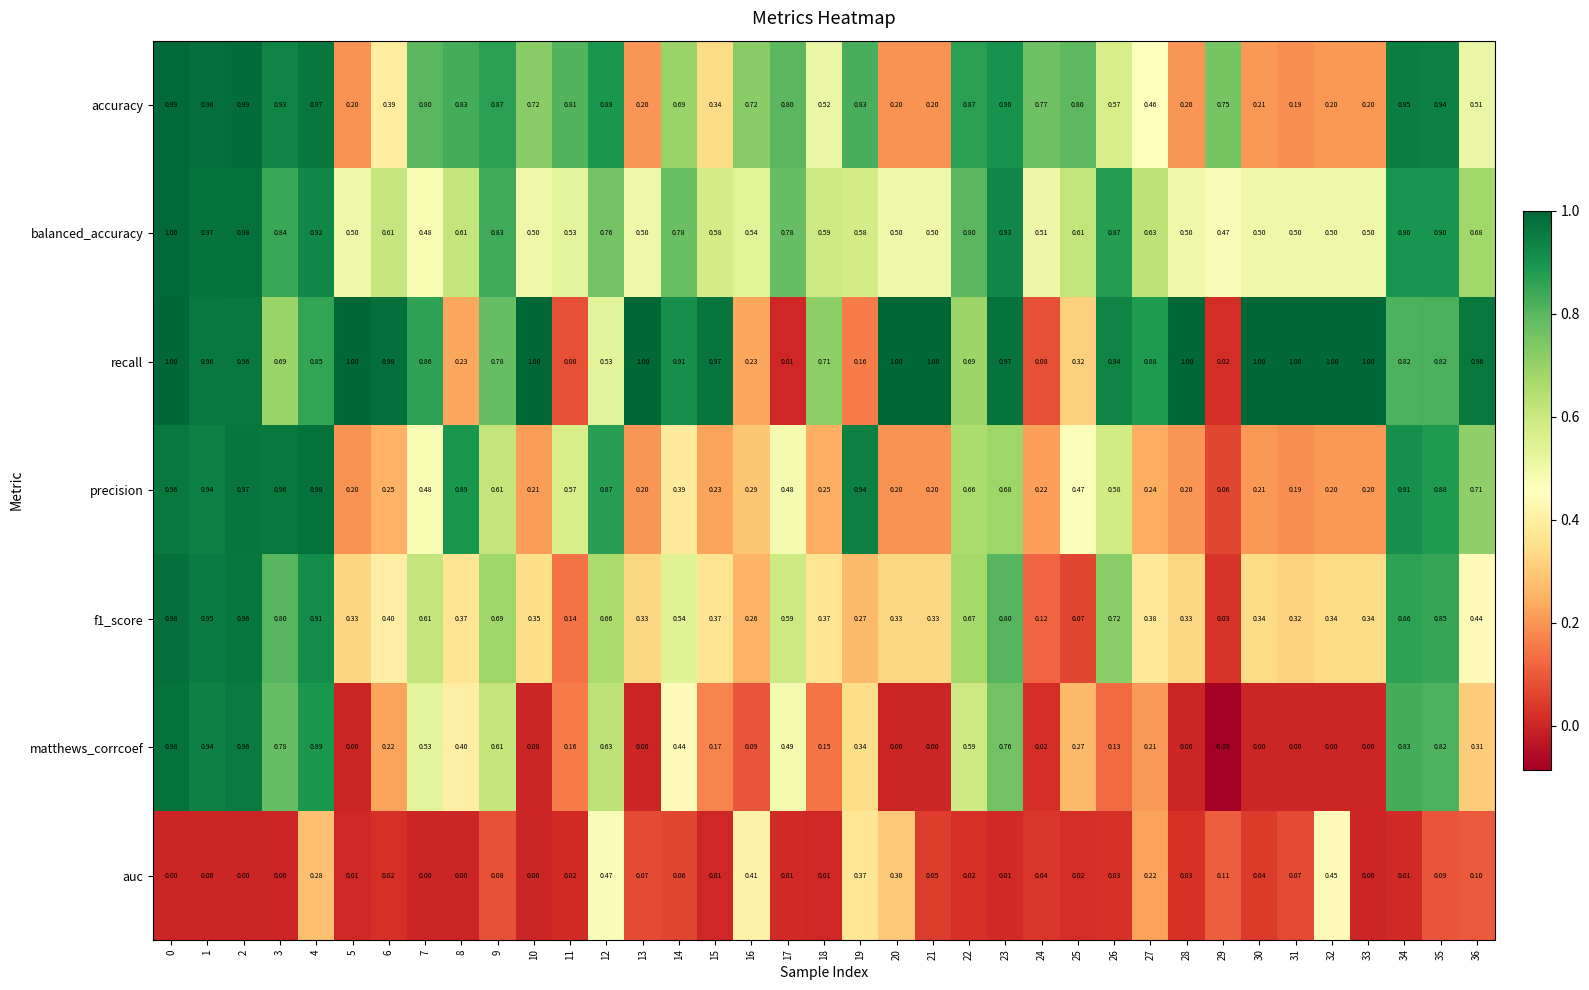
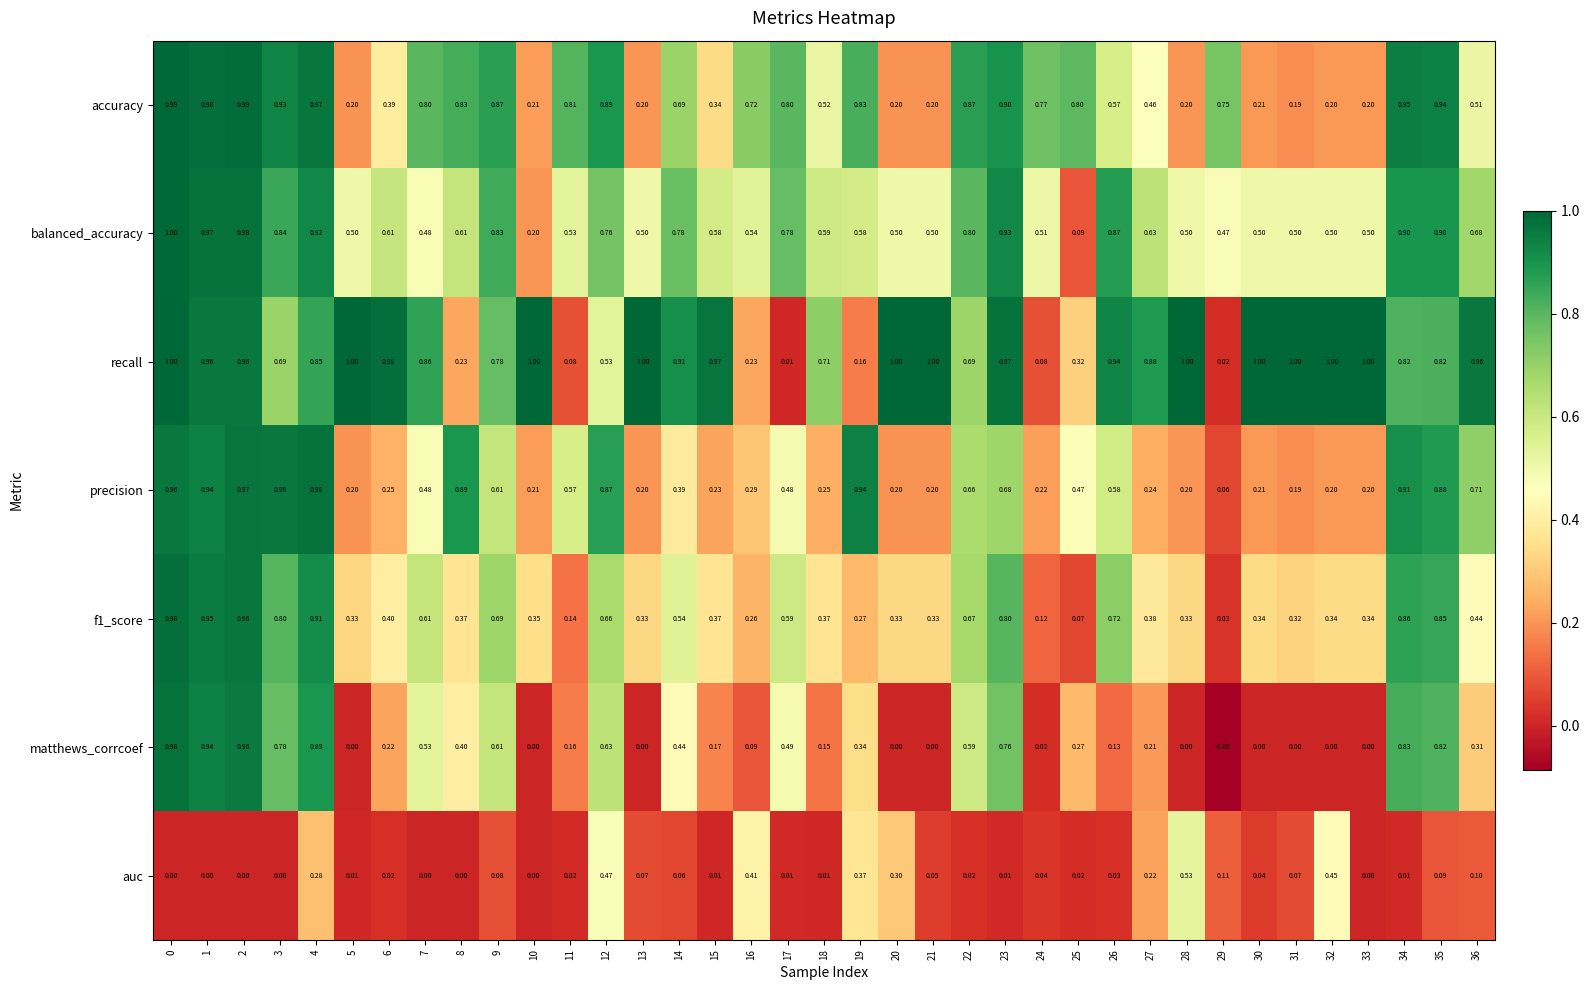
  {
    "accuracy": {
      "0": 0.99,
      "1": 0.98,
      "2": 0.99,
      "3": 0.93,
      "4": 0.97,
      "5": 0.20,
      "6": 0.39,
      "7": 0.80,
      "8": 0.83,
      "9": 0.87,
-     "10": 0.72,
+     "10": 0.21,
      "11": 0.81,
      "12": 0.89,
      "13": 0.20,
      "14": 0.69,
      "15": 0.34,
      "16": 0.72,
      "17": 0.80,
      "18": 0.52,
      "19": 0.83,
      "20": 0.20,
      "21": 0.20,
      "22": 0.87,
      "23": 0.90,
      "24": 0.77,
      "25": 0.80,
      "26": 0.57,
      "27": 0.46,
      "28": 0.20,
      "29": 0.75,
      "30": 0.21,
      "31": 0.19,
      "32": 0.20,
      "33": 0.20,
      "34": 0.95,
      "35": 0.94,
      "36": 0.51
    },
    "balanced_accuracy": {
      "0": 1.00,
      "1": 0.97,
      "2": 0.98,
      "3": 0.84,
      "4": 0.92,
      "5": 0.50,
      "6": 0.61,
      "7": 0.48,
      "8": 0.61,
      "9": 0.83,
-     "10": 0.50,
+     "10": 0.20,
      "11": 0.53,
      "12": 0.76,
      "13": 0.50,
      "14": 0.78,
      "15": 0.58,
      "16": 0.54,
      "17": 0.78,
      "18": 0.59,
      "19": 0.58,
      "20": 0.50,
      "21": 0.50,
      "22": 0.80,
      "23": 0.93,
      "24": 0.51,
-     "25": 0.61,
+     "25": 0.09,
      "26": 0.87,
      "27": 0.63,
      "28": 0.50,
      "29": 0.47,
      "30": 0.50,
      "31": 0.50,
      "32": 0.50,
      "33": 0.50,
      "34": 0.90,
      "35": 0.90,
      "36": 0.68
    },
    "auc": {
      "0": 0.00,
      "1": 0.00,
      "2": 0.00,
      "3": 0.00,
      "4": 0.28,
      "5": 0.01,
      "6": 0.02,
      "7": 0.00,
      "8": 0.00,
      "9": 0.08,
      "10": 0.00,
      "11": 0.02,
      "12": 0.47,
      "13": 0.07,
      "14": 0.06,
      "15": 0.01,
      "16": 0.41,
      "17": 0.01,
      "18": 0.01,
      "19": 0.37,
      "20": 0.30,
      "21": 0.05,
      "22": 0.02,
      "23": 0.01,
      "24": 0.04,
      "25": 0.02,
      "26": 0.03,
      "27": 0.22,
-     "28": 0.03,
+     "28": 0.53,
      "29": 0.11,
      "30": 0.04,
      "31": 0.07,
      "32": 0.45,
      "33": 0.00,
      "34": 0.01,
      "35": 0.09,
      "36": 0.10
    }
  }
